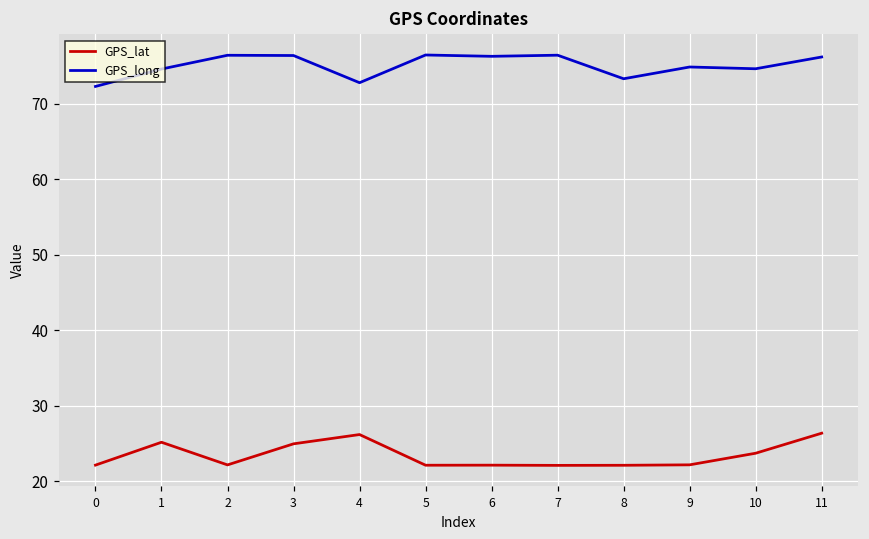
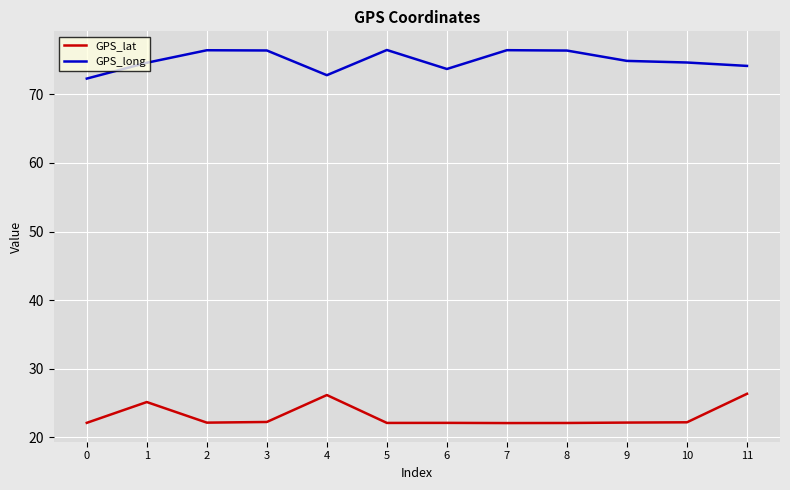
  {
    "GPS_lat": {
      "0": 22,
      "1": 25,
      "2": 22,
-     "3": 25,
+     "3": 22,
      "4": 26,
      "5": 22,
      "6": 22,
      "7": 22,
      "8": 22,
      "9": 22,
-     "10": 24,
+     "10": 22,
      "11": 26
    },
    "GPS_long": {
      "0": 72,
      "2": 76,
      "3": 76,
      "4": 73,
      "5": 76,
-     "6": 76,
+     "6": 74,
      "7": 76,
-     "8": 73,
+     "8": 76,
      "9": 75,
      "10": 75,
-     "11": 76
+     "11": 74
    }
  }
